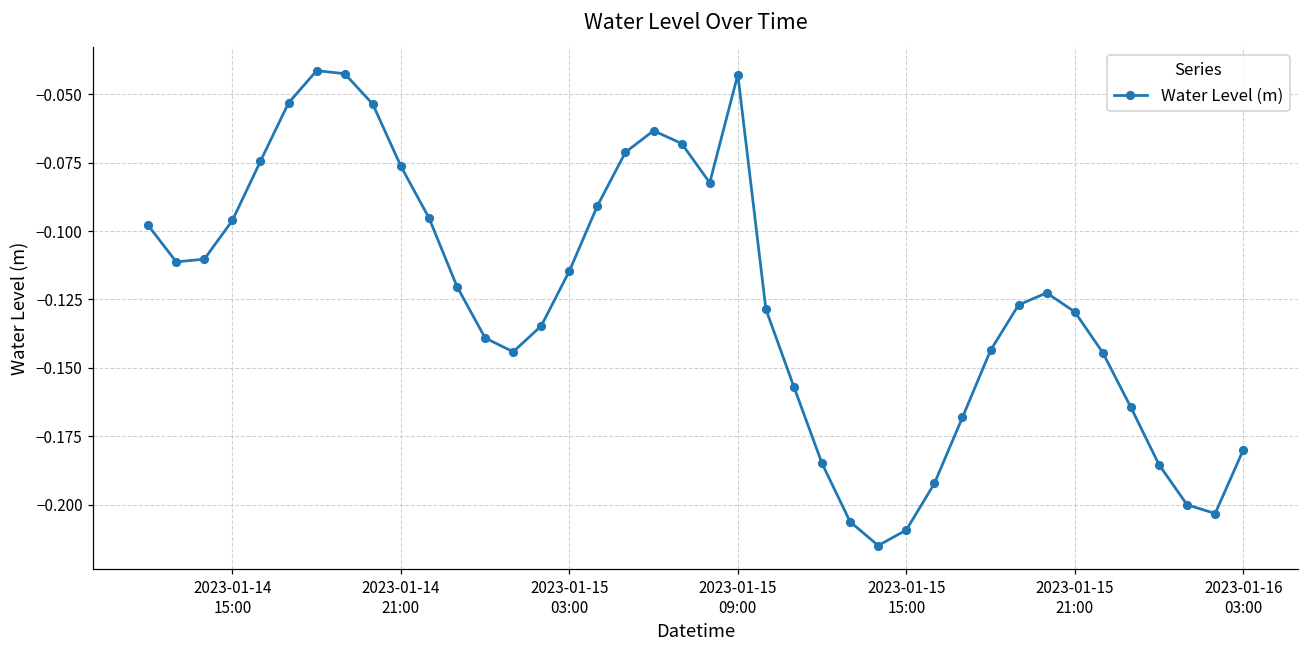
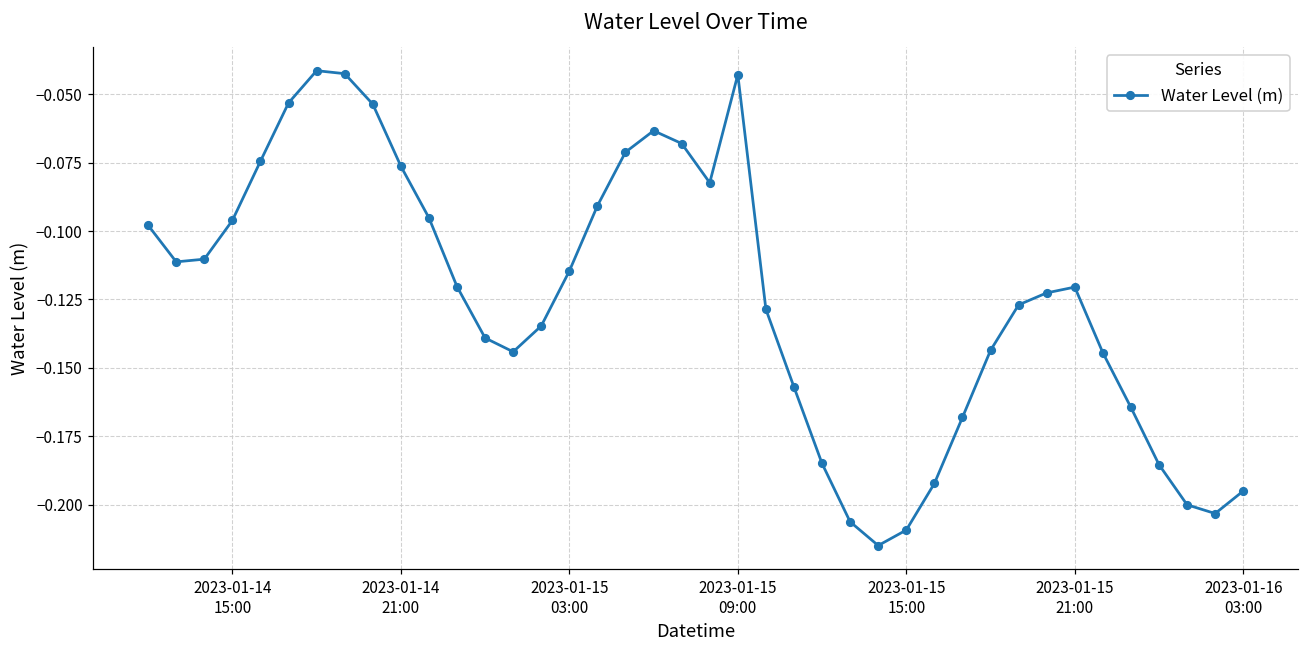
  {
    "2023-01-14 15:00": -0.096,
    "2023-01-14 21:00": -0.076,
    "2023-01-15 03:00": -0.115,
    "2023-01-15 09:00": -0.043,
    "2023-01-15 15:00": -0.209,
-   "2023-01-15 21:00": -0.130,
-   "2023-01-16 03:00": -0.180
+   "2023-01-15 21:00": -0.120,
+   "2023-01-16 03:00": -0.195
  }
